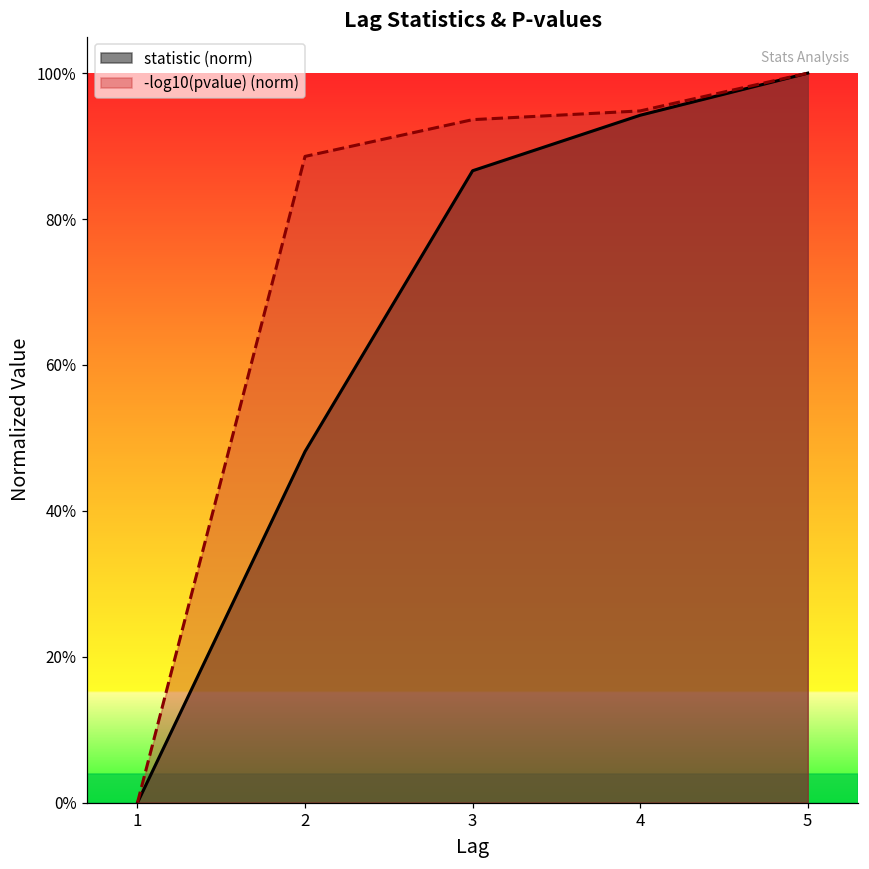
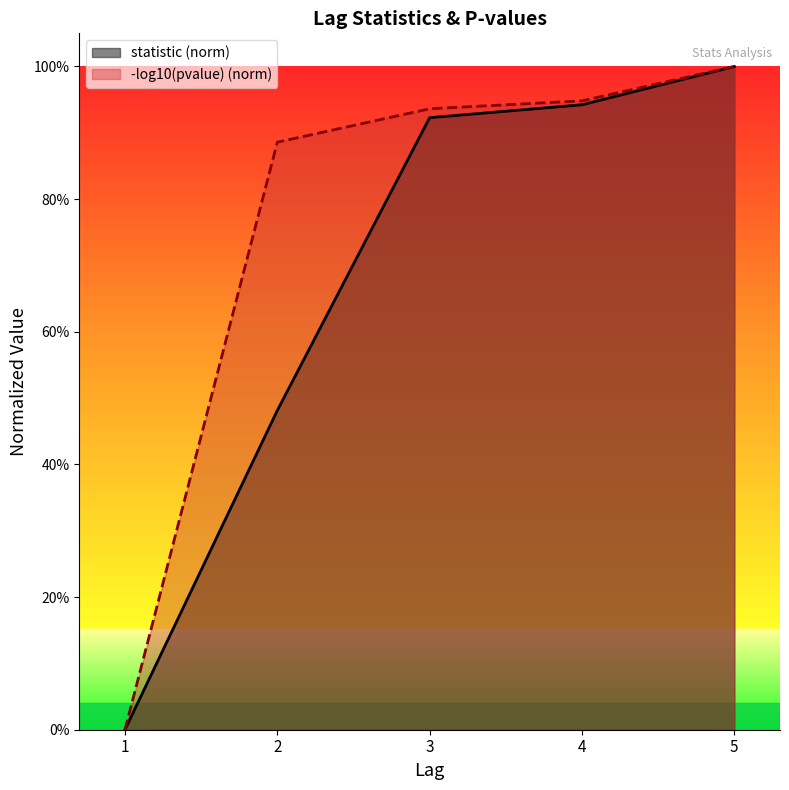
  {
    "statistic (norm)": {
      "2": "48%",
-     "3": "87%",
+     "3": "92%",
      "4": "94%"
    },
    "-log10(pvalue) (norm)": {
      "2": "89%",
      "3": "94%",
      "4": "95%"
    }
  }
